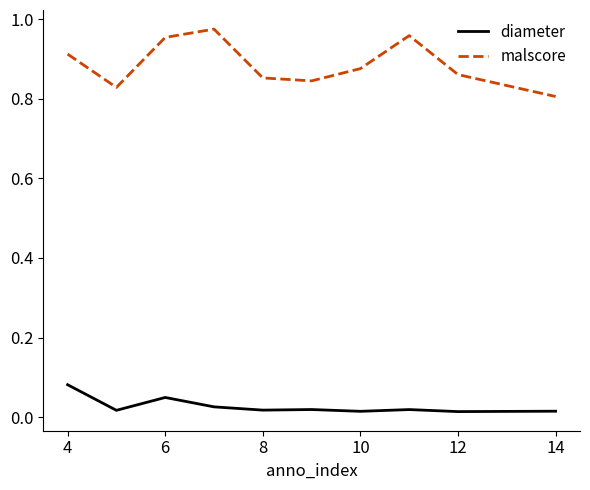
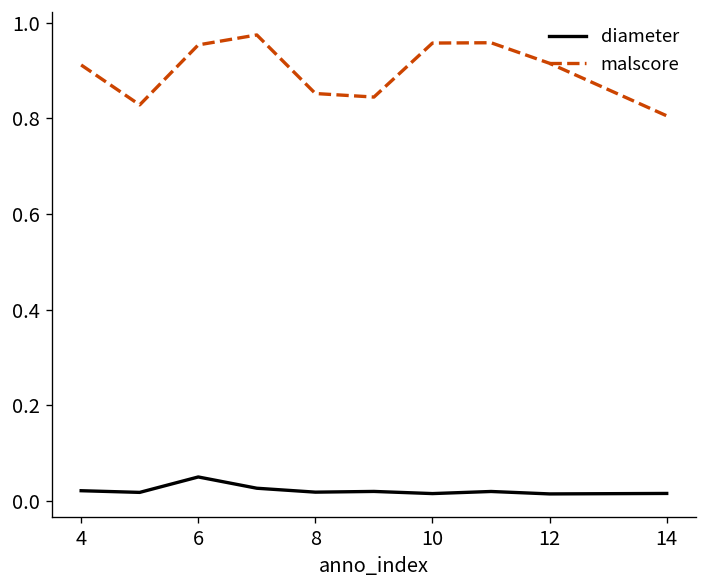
  {
    "diameter": {
-     "4": 0.08,
+     "4": 0.02,
      "6": 0.05,
      "8": 0.02,
      "10": 0.01,
      "12": 0.01,
      "14": 0.02
    },
    "malscore": {
      "4": 0.91,
      "6": 0.95,
      "8": 0.85,
-     "10": 0.88,
-     "12": 0.86,
+     "10": 0.96,
+     "12": 0.92,
      "14": 0.81
    }
  }
